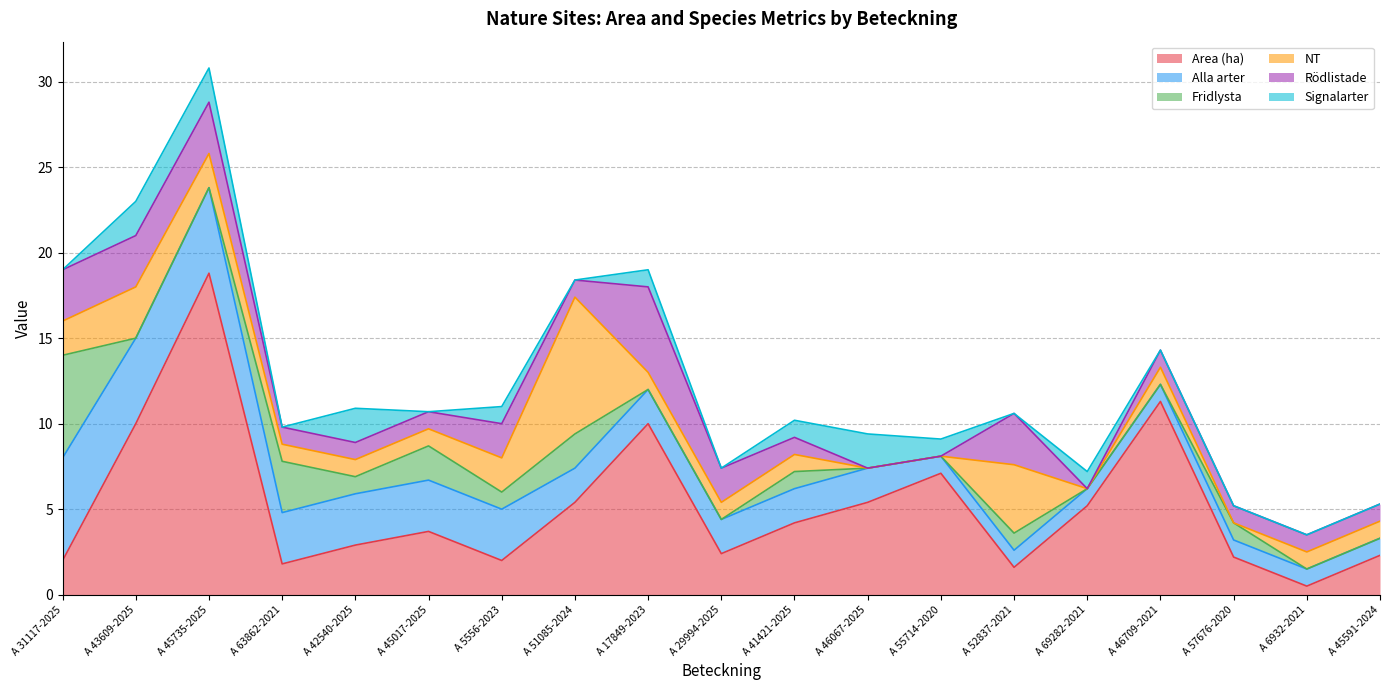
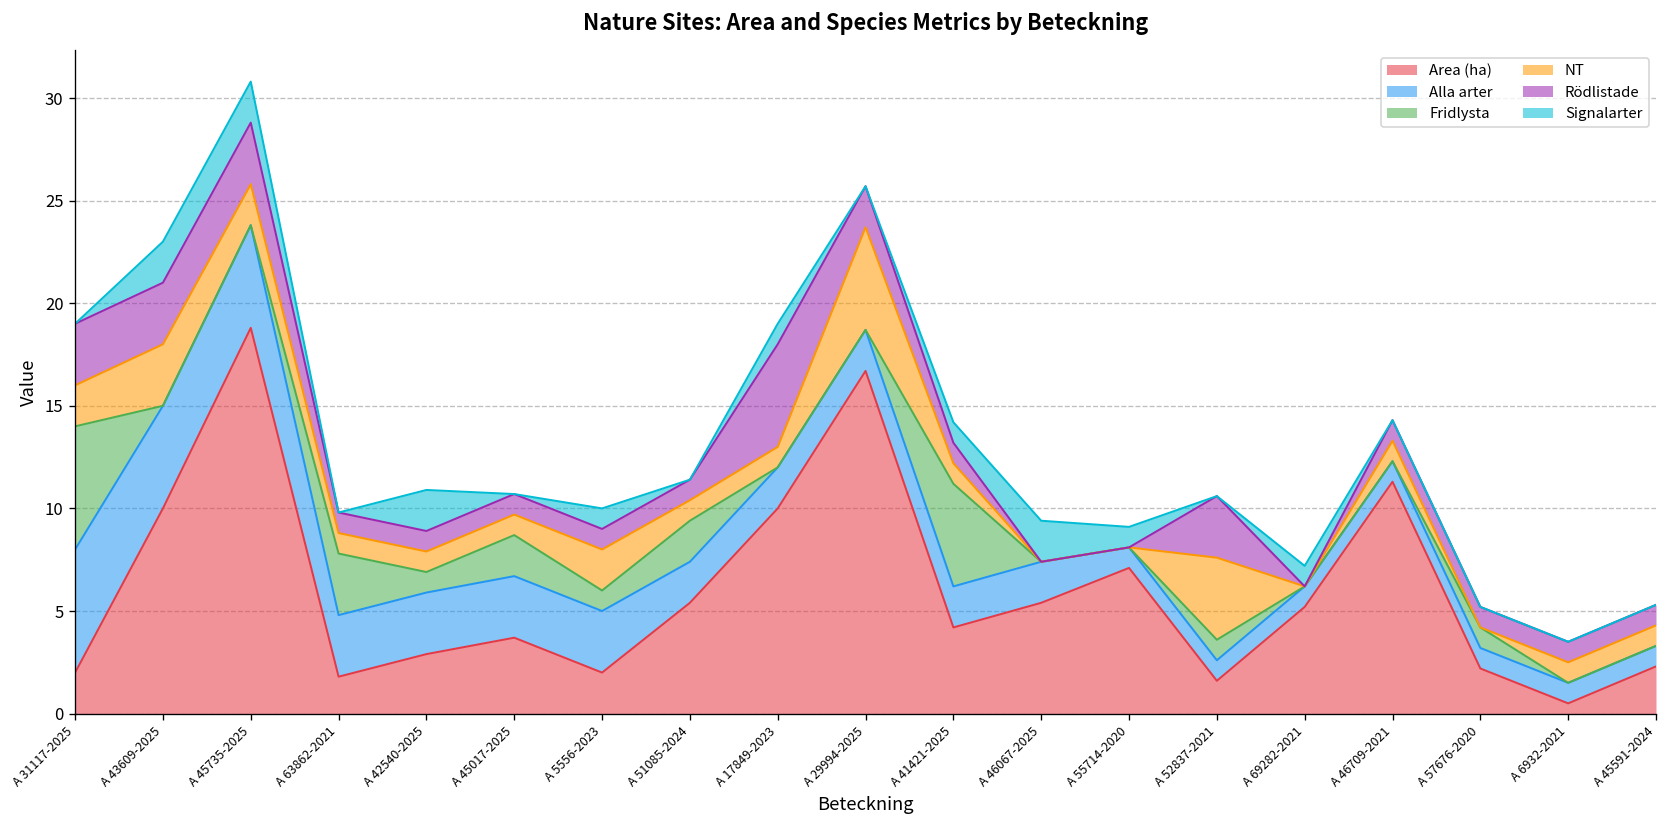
  {
    "Area (ha)": {
      "A 31117-2025": 2.0,
      "A 43609-2025": 10.0,
      "A 45735-2025": 18.8,
      "A 63862-2021": 1.8,
      "A 42540-2025": 2.9,
      "A 45017-2025": 3.7,
      "A 5556-2023": 2.0,
      "A 51085-2024": 5.4,
      "A 17849-2023": 10.0,
-     "A 29994-2025": 2.4,
+     "A 29994-2025": 16.7,
      "A 41421-2025": 4.2,
      "A 46067-2025": 5.4,
      "A 55714-2020": 7.1,
      "A 52837-2021": 1.6,
      "A 69282-2021": 5.2,
      "A 46709-2021": 11.3,
      "A 57676-2020": 2.2,
      "A 6932-2021": 0.5,
      "A 45591-2024": 2.3
    },
    "Fridlysta": {
      "A 31117-2025": 6,
      "A 63862-2021": 3,
      "A 42540-2025": 1,
      "A 45017-2025": 2,
      "A 5556-2023": 1,
      "A 51085-2024": 2,
-     "A 41421-2025": 1,
+     "A 41421-2025": 5,
      "A 52837-2021": 1
    },
    "NT": {
      "A 31117-2025": 2,
      "A 43609-2025": 3,
      "A 45735-2025": 2,
      "A 63862-2021": 1,
      "A 42540-2025": 1,
      "A 45017-2025": 1,
      "A 5556-2023": 2,
-     "A 51085-2024": 8,
+     "A 51085-2024": 1,
      "A 17849-2023": 1,
-     "A 29994-2025": 1,
+     "A 29994-2025": 5,
      "A 41421-2025": 1,
      "A 52837-2021": 4,
      "A 46709-2021": 1,
      "A 6932-2021": 1,
      "A 45591-2024": 1
    },
    "Rödlistade": {
      "A 43609-2025": 3,
      "A 45735-2025": 3,
      "A 42540-2025": 1,
-     "A 5556-2023": 2,
+     "A 5556-2023": 1,
      "A 17849-2023": 5,
      "A 41421-2025": 1
    }
  }
